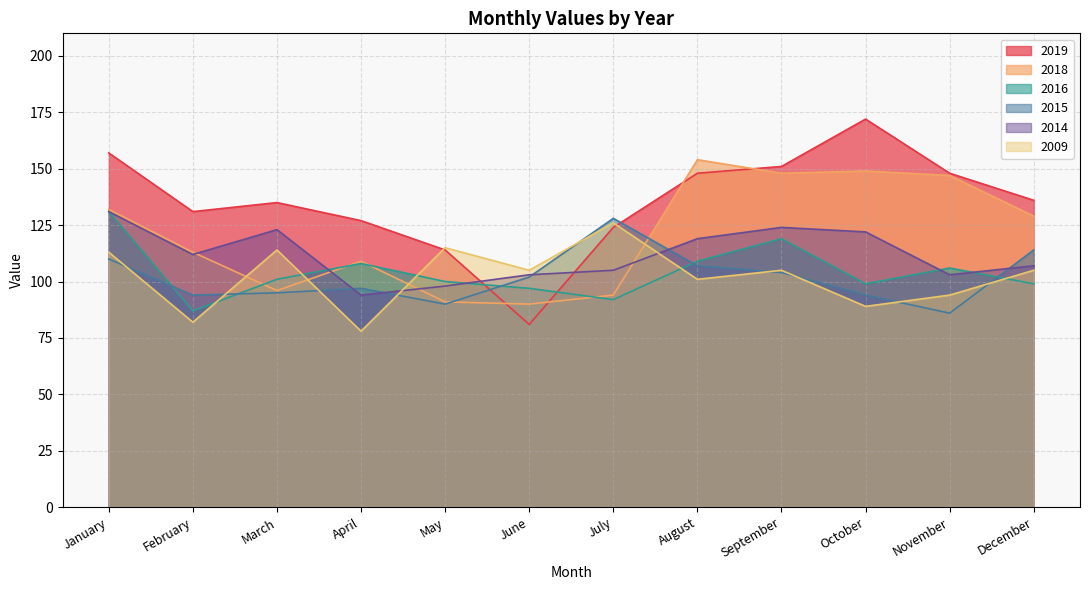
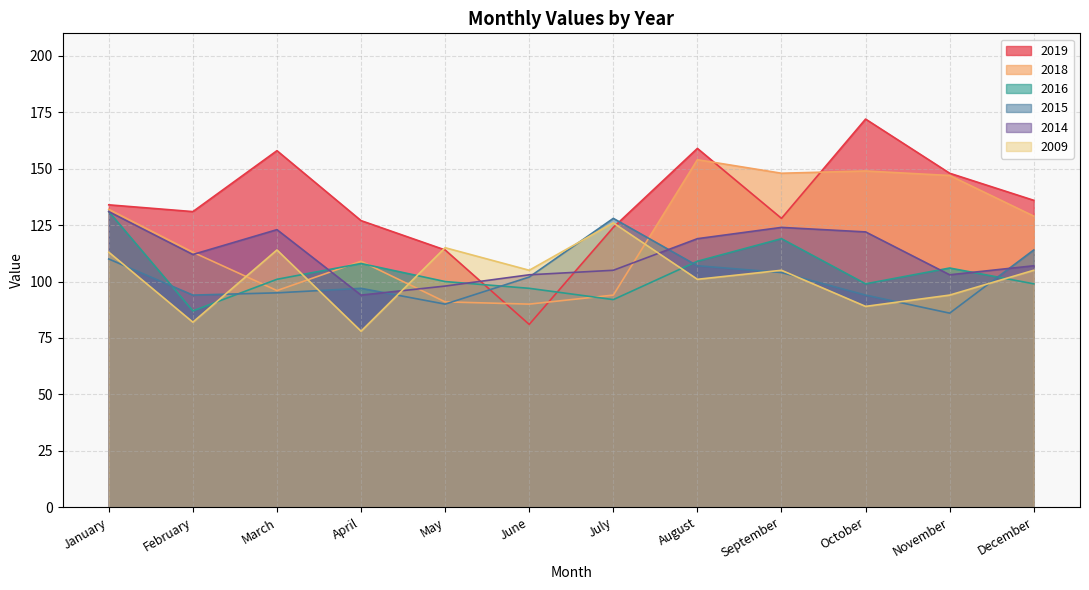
  {
    "2019": {
-     "January": 157,
+     "January": 134,
      "February": 131,
-     "March": 135,
+     "March": 158,
      "April": 127,
      "June": 81,
      "July": 124,
-     "August": 148,
-     "September": 151,
+     "August": 159,
+     "September": 128,
      "October": 172,
      "December": 136
    }
  }
